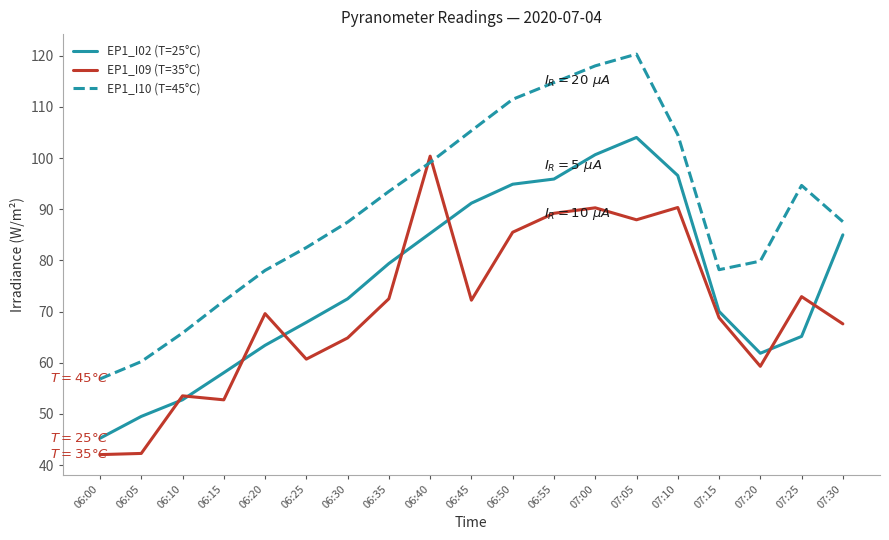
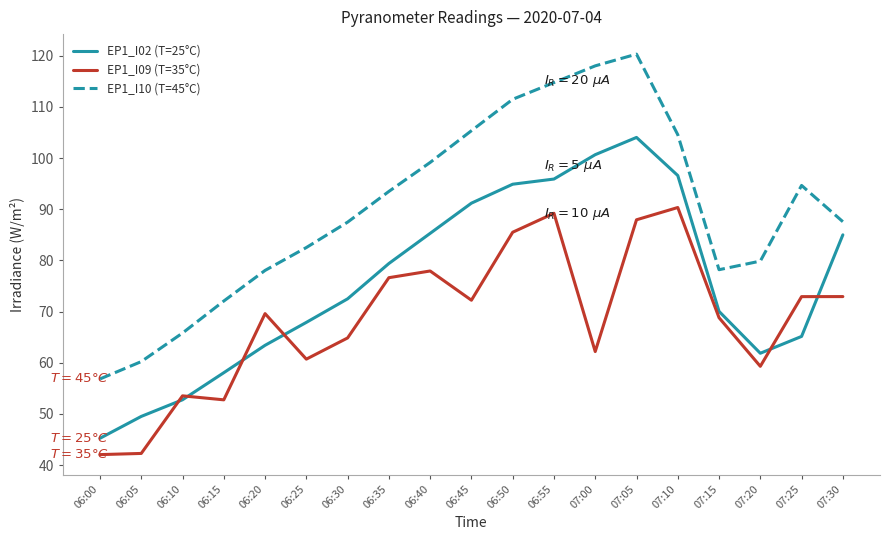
  {
    "EP1_I09 (T=35°C)": {
      "06:00": 42,
      "06:05": 42,
      "06:10": 54,
      "06:15": 53,
      "06:20": 70,
      "06:25": 61,
      "06:30": 65,
-     "06:35": 73,
-     "06:40": 100,
+     "06:35": 77,
+     "06:40": 78,
      "06:45": 72,
      "06:50": 86,
      "06:55": 89,
-     "07:00": 90,
+     "07:00": 62,
      "07:05": 88,
      "07:10": 90,
      "07:15": 69,
      "07:20": 59,
      "07:25": 73,
-     "07:30": 68
+     "07:30": 73
    }
  }
